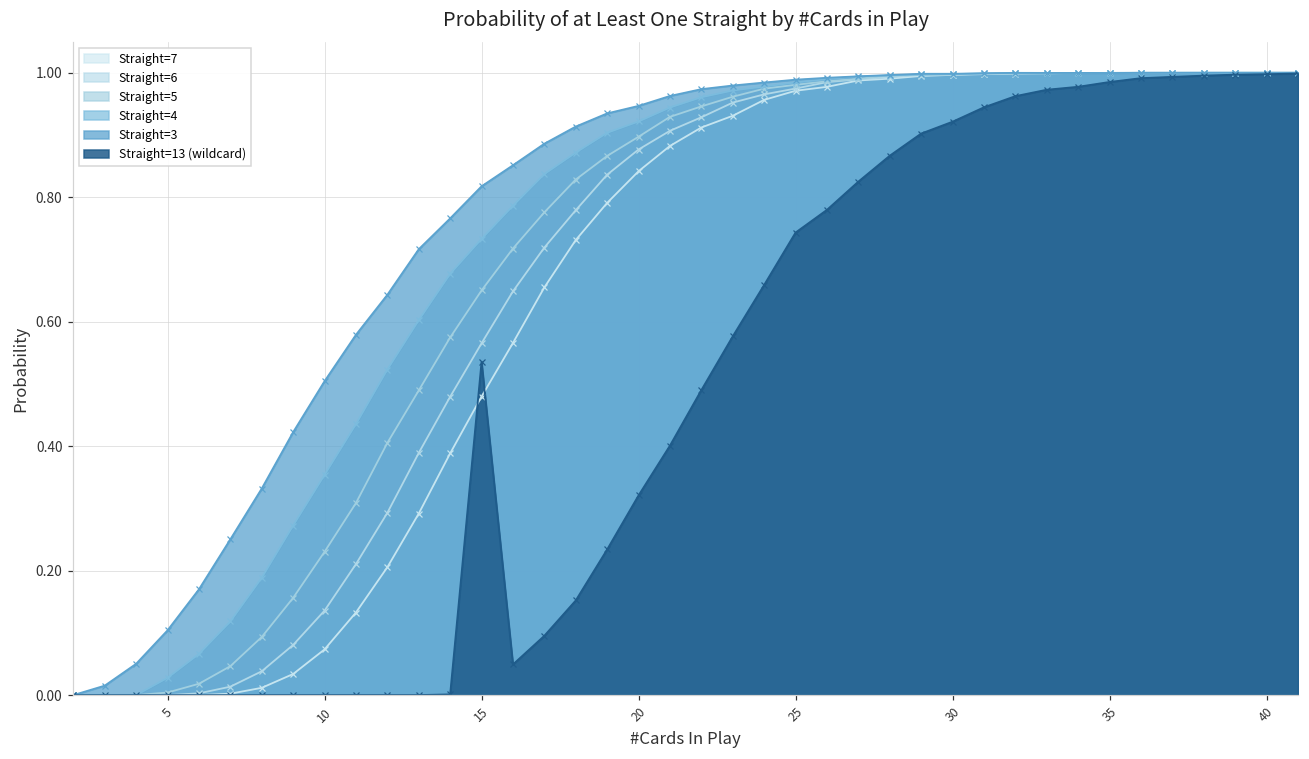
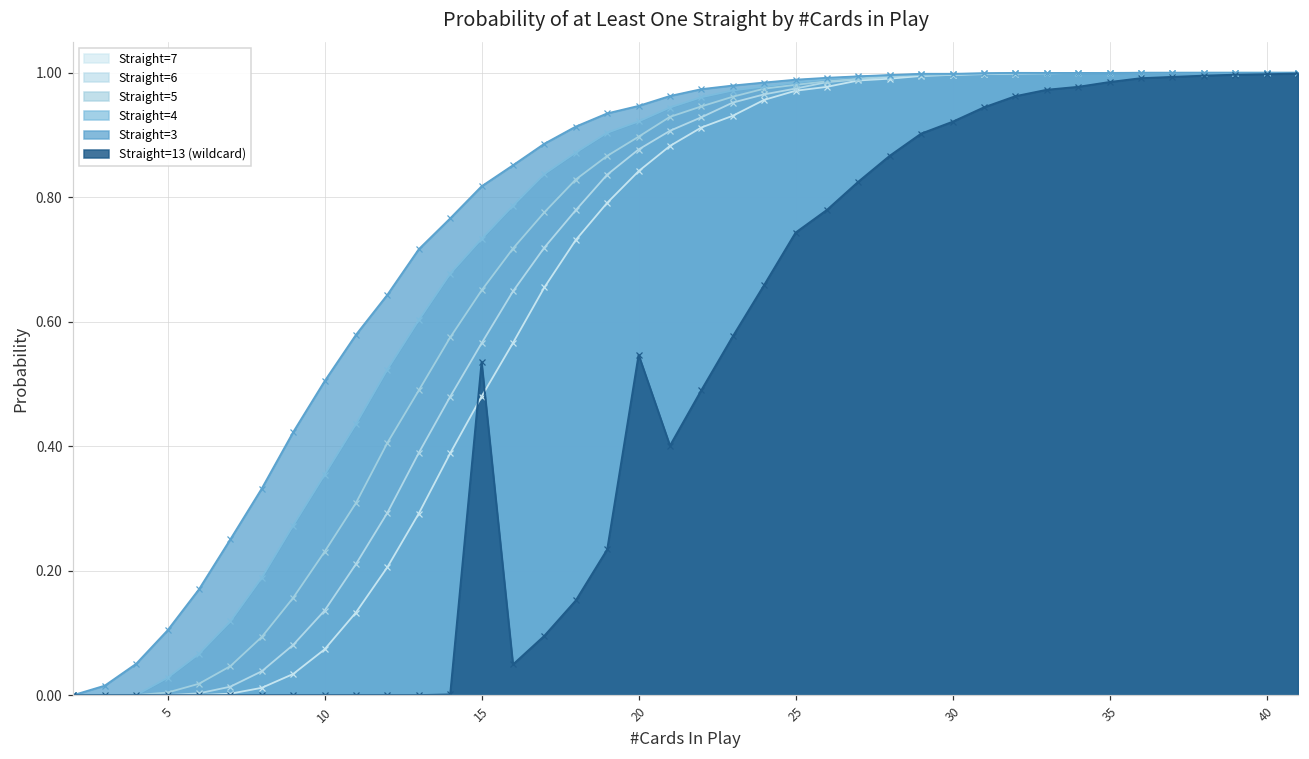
  {
    "Straight=13 (wildcard)": {
      "10": 0.00,
      "15": 0.54,
-     "20": 0.32,
+     "20": 0.55,
      "25": 0.74,
      "30": 0.92,
      "35": 0.99
    }
  }
